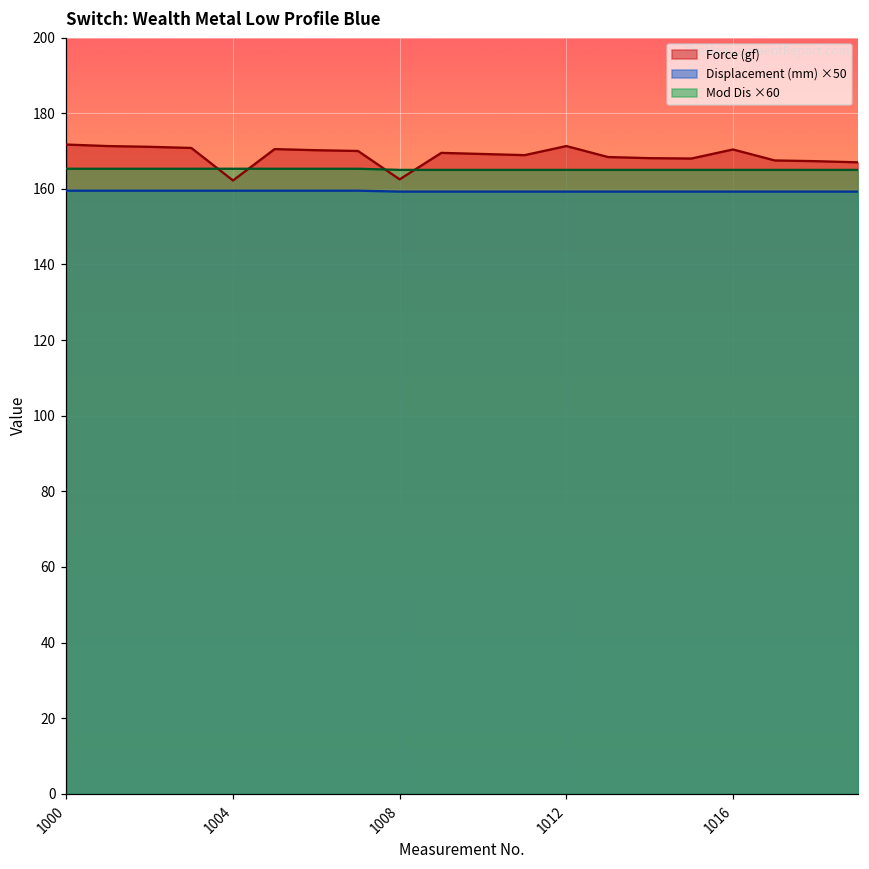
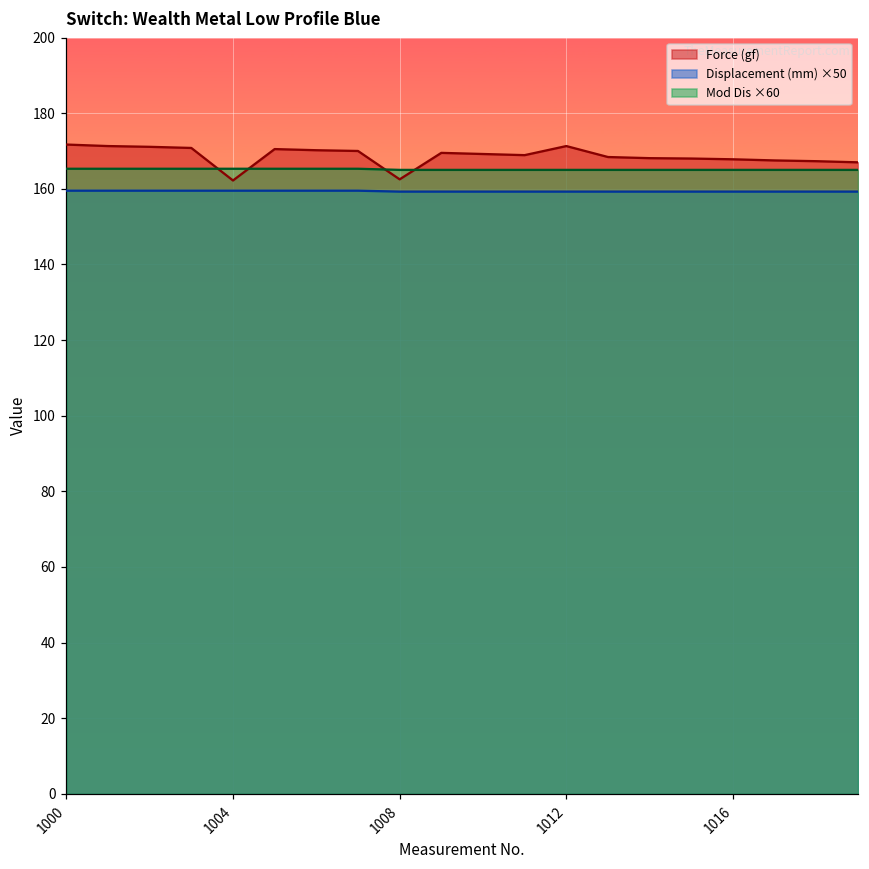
  {
    "Force (gf)": {
      "1000": 172,
      "1004": 162,
      "1008": 163,
      "1012": 171,
-     "1016": 170
+     "1016": 168
    },
    "Displacement (mm) ×50": {
      "1000": 160,
      "1004": 160,
      "1008": 159,
      "1012": 159,
      "1016": 159
    },
    "Mod Dis ×60": {
      "1000": 165,
      "1004": 165,
      "1008": 165,
      "1012": 165,
      "1016": 165
    }
  }
